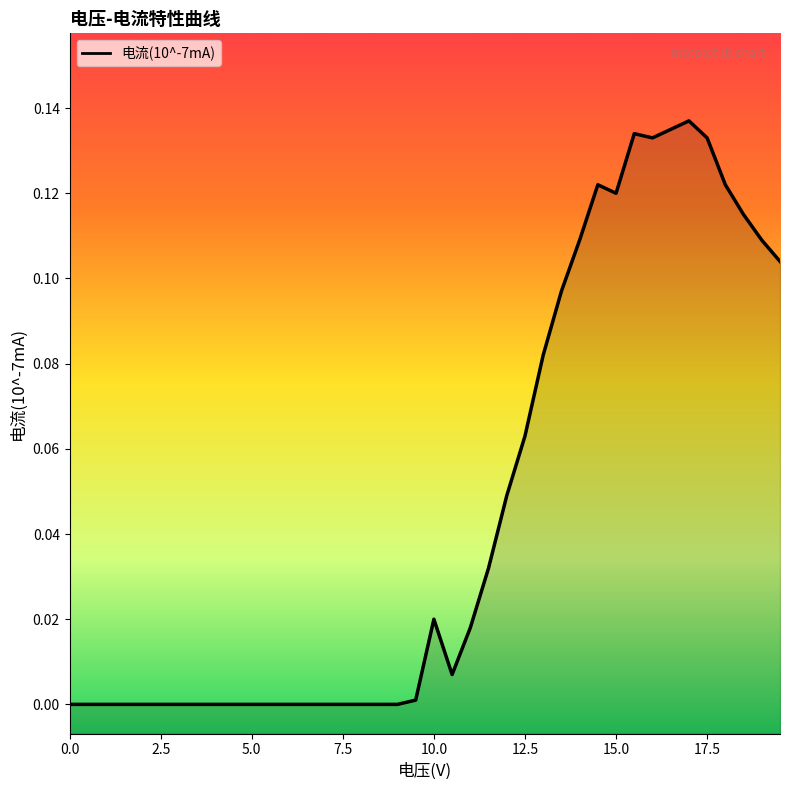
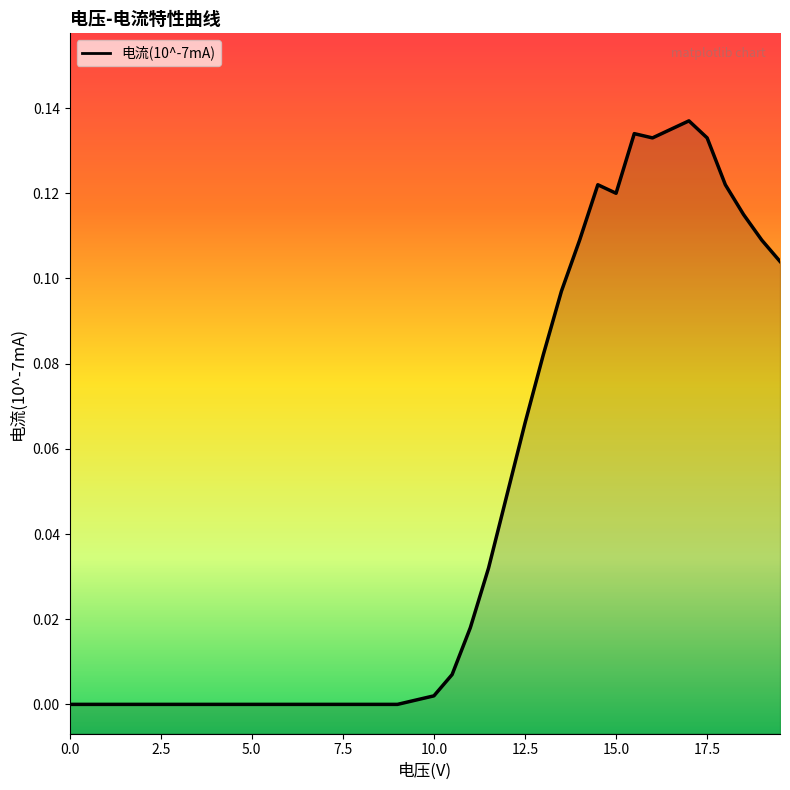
  {
    "0.0": 0.000,
    "2.5": 0.000,
    "5.0": 0.000,
    "7.5": 0.000,
-   "10.0": 0.020,
-   "12.5": 0.063,
+   "10.0": 0.002,
+   "12.5": 0.066,
    "15.0": 0.120,
    "17.5": 0.133
  }
